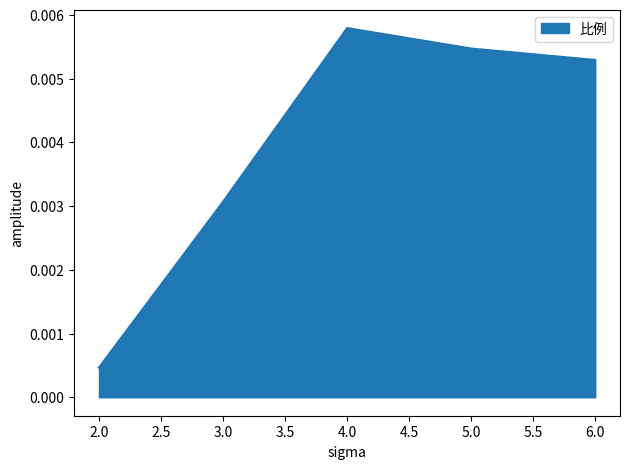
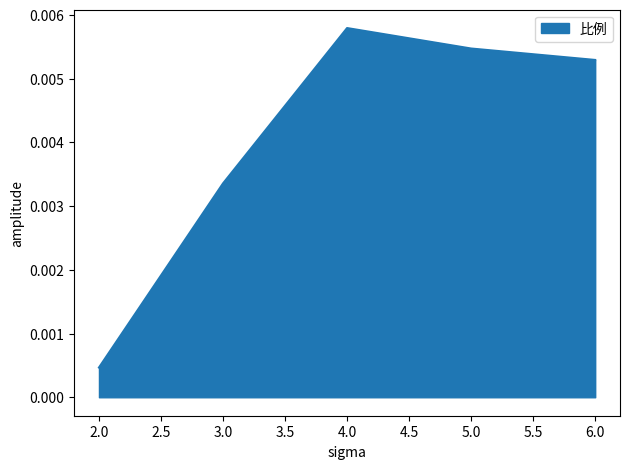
  {
    "2.0": 0.0005,
-   "3.0": 0.0031,
+   "3.0": 0.0034,
    "4.0": 0.0058,
    "5.0": 0.0055,
    "6.0": 0.0053
  }
